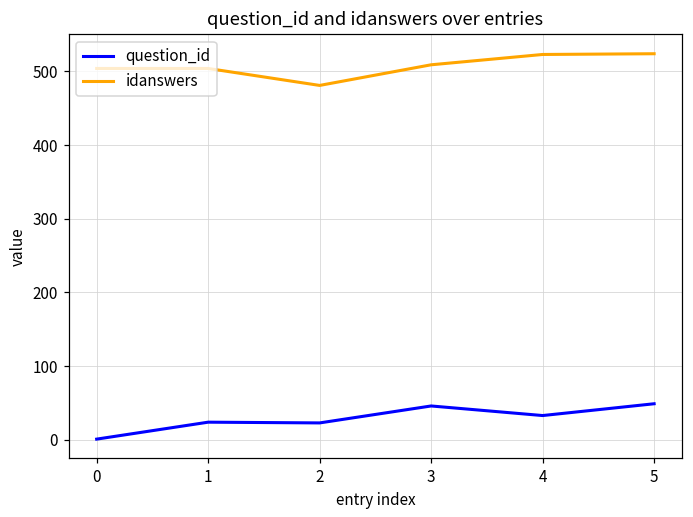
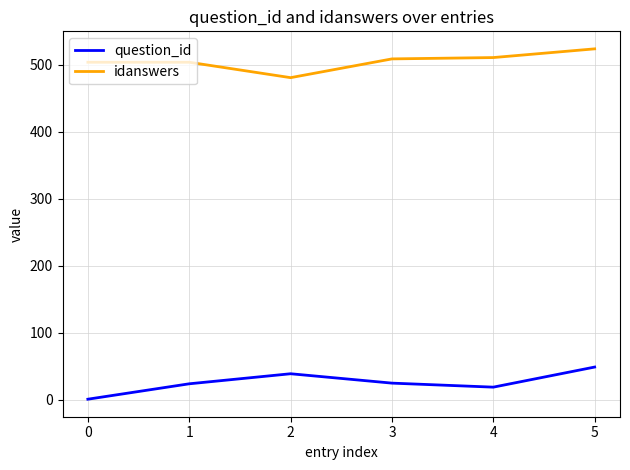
  {
    "question_id": {
      "0": 0,
      "1": 20,
-     "2": 20,
-     "3": 50,
-     "4": 30,
+     "2": 40,
+     "3": 30,
+     "4": 20,
      "5": 50
    },
    "idanswers": {
      "2": 480,
      "3": 510,
-     "4": 520,
+     "4": 510,
      "5": 520
    }
  }
